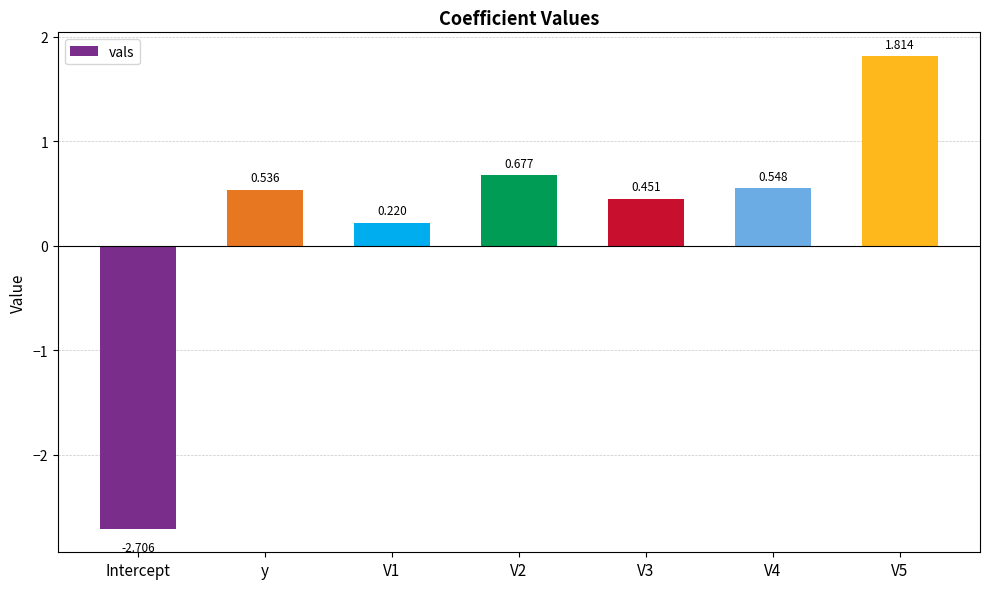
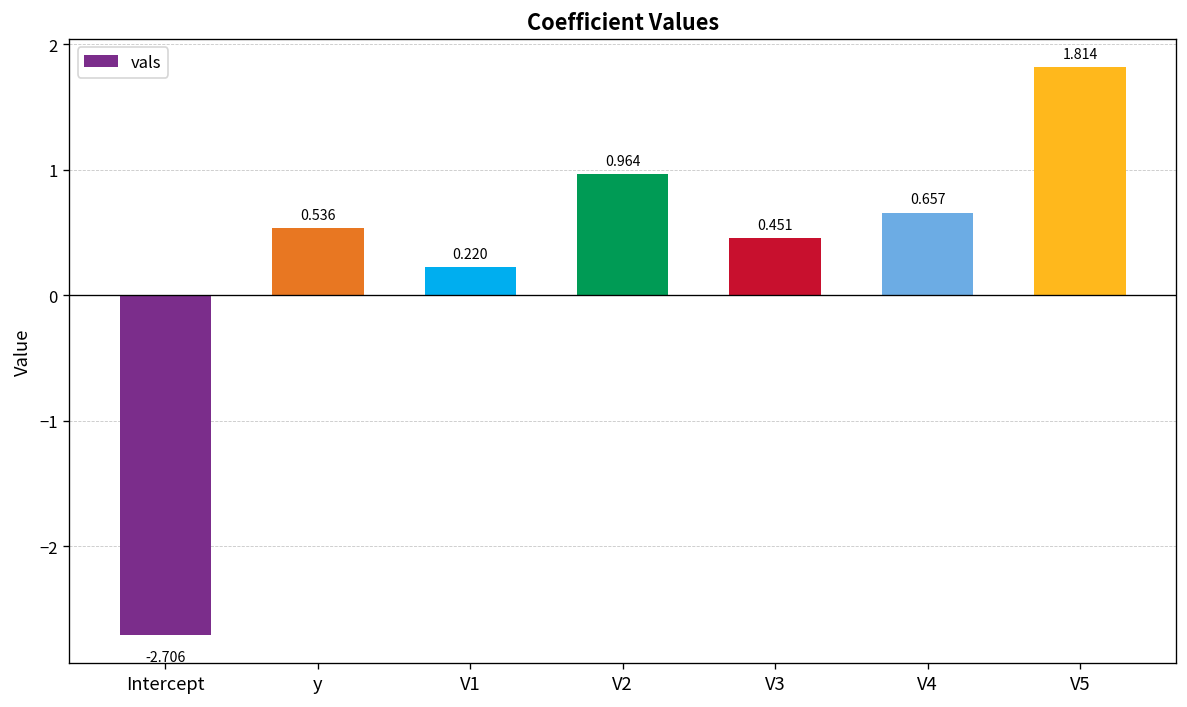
  {
    "Intercept": -2.706,
    "y": 0.536,
    "V1": 0.220,
-   "V2": 0.677,
+   "V2": 0.964,
    "V3": 0.451,
-   "V4": 0.548,
+   "V4": 0.657,
    "V5": 1.814
  }
